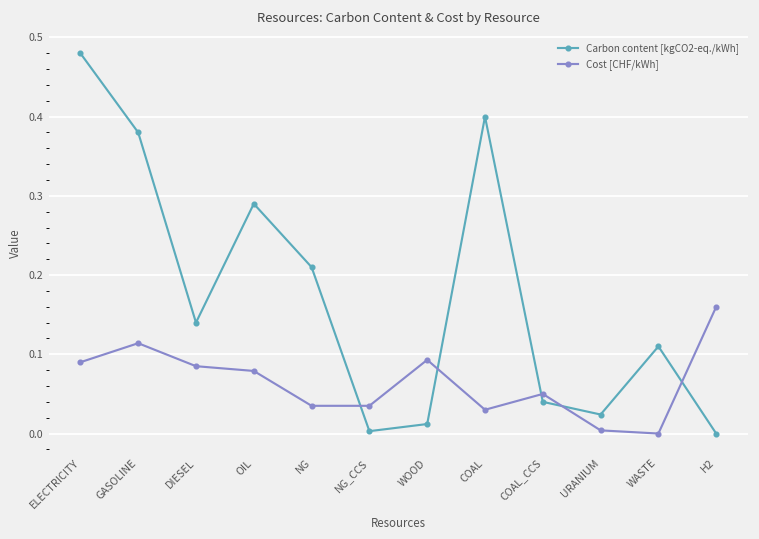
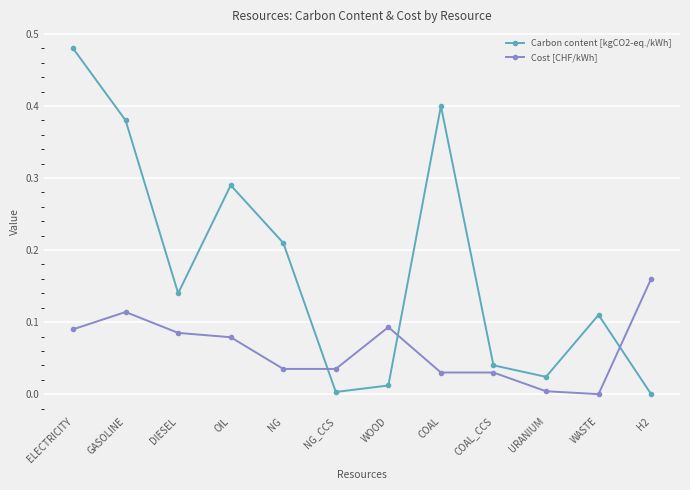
  {
    "Carbon content [kgCO2-eq./kWh]": {
      "ELECTRICITY": 0.48,
      "GASOLINE": 0.38,
      "DIESEL": 0.14,
      "OIL": 0.29,
      "NG": 0.21,
      "NG_CCS": 0.00,
      "WOOD": 0.01,
      "COAL": 0.40,
      "COAL_CCS": 0.04,
      "URANIUM": 0.02,
      "WASTE": 0.11,
      "H2": 0.00
    },
    "Cost [CHF/kWh]": {
      "ELECTRICITY": 0.09,
      "GASOLINE": 0.11,
      "DIESEL": 0.09,
      "OIL": 0.08,
      "NG": 0.04,
      "NG_CCS": 0.04,
      "WOOD": 0.09,
      "COAL": 0.03,
-     "COAL_CCS": 0.05,
+     "COAL_CCS": 0.03,
      "URANIUM": 0.00,
      "WASTE": 0.00,
      "H2": 0.16
    }
  }
